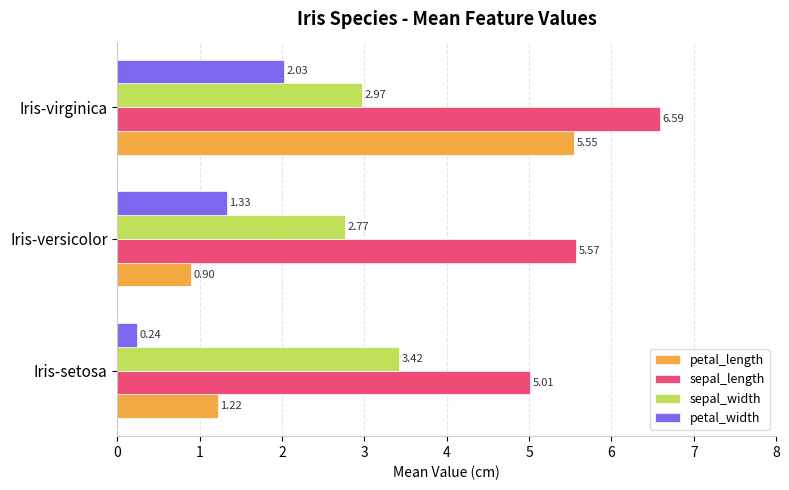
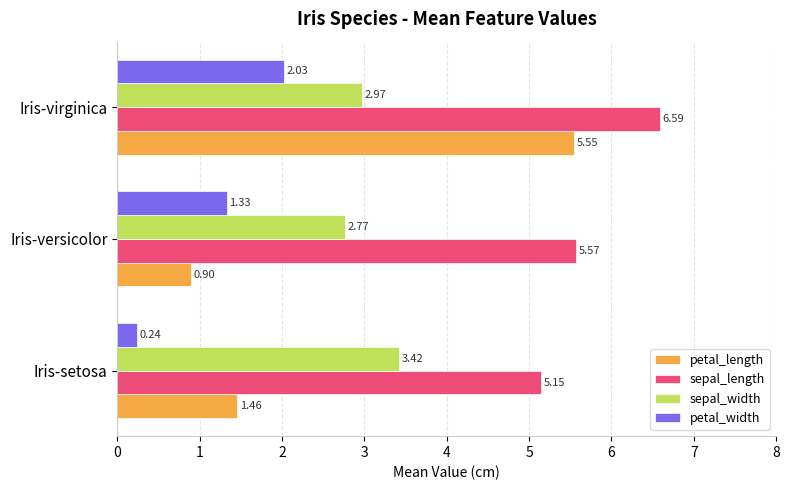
  {
    "petal_length": {
      "Iris-virginica": 5.55,
      "Iris-versicolor": 0.90,
-     "Iris-setosa": 1.22
+     "Iris-setosa": 1.46
    },
    "sepal_length": {
      "Iris-virginica": 6.59,
      "Iris-versicolor": 5.57,
-     "Iris-setosa": 5.01
+     "Iris-setosa": 5.15
    },
    "sepal_width": {
      "Iris-virginica": 2.97,
      "Iris-versicolor": 2.77,
      "Iris-setosa": 3.42
    },
    "petal_width": {
      "Iris-virginica": 2.03,
      "Iris-versicolor": 1.33,
      "Iris-setosa": 0.24
    }
  }
